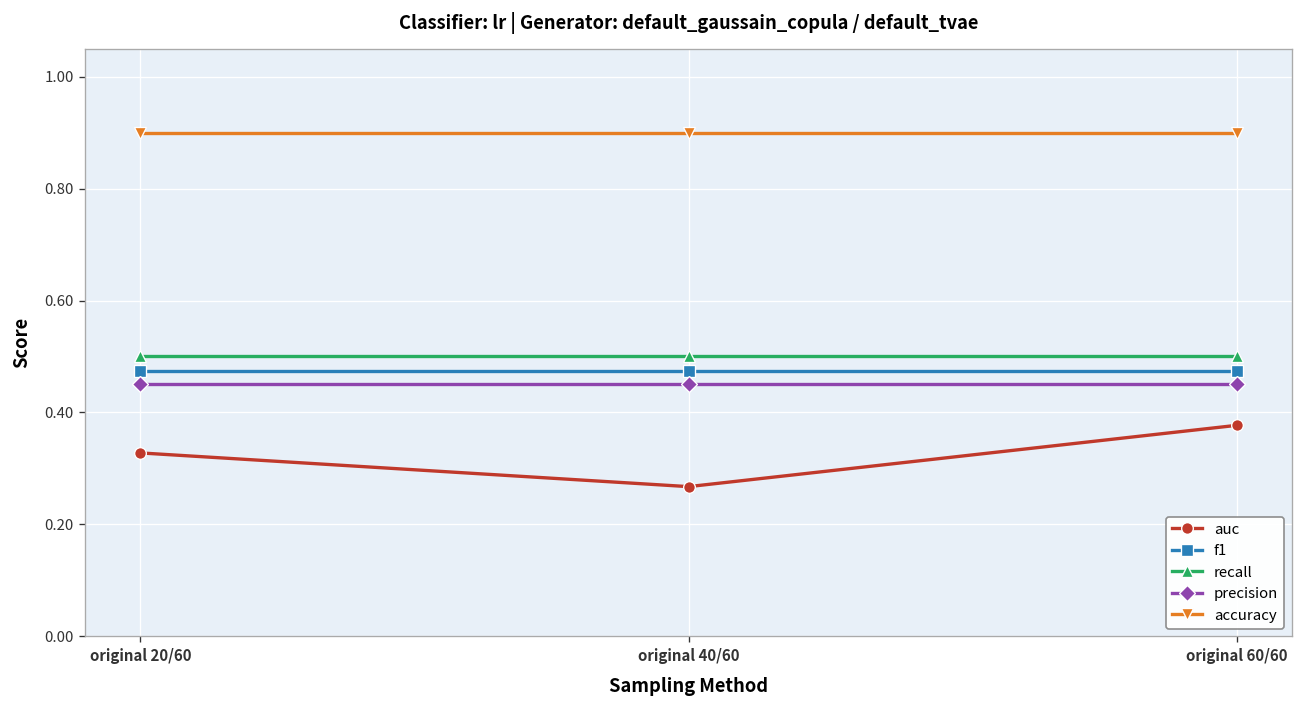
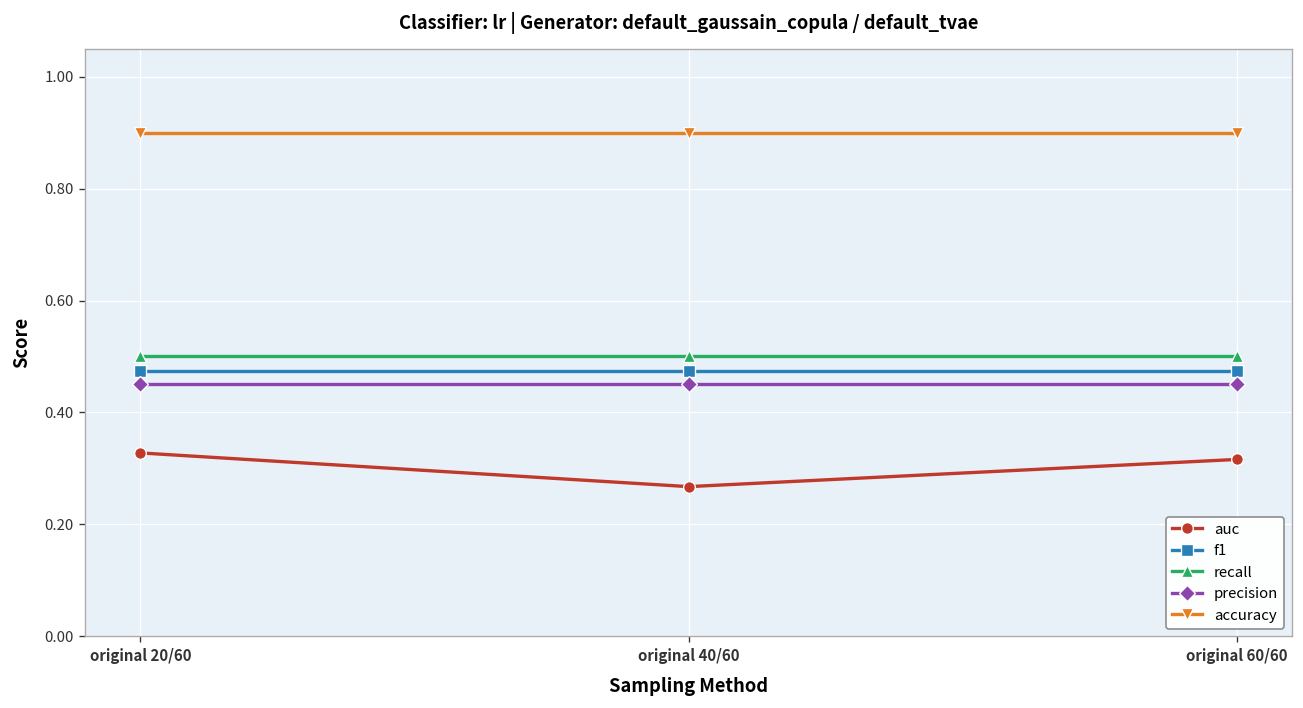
  {
    "auc": {
      "original 20/60": 0.33,
      "original 40/60": 0.27,
-     "original 60/60": 0.38
+     "original 60/60": 0.32
    },
    "f1": {
      "original 20/60": 0.47,
      "original 40/60": 0.47,
      "original 60/60": 0.47
    },
    "recall": {
      "original 20/60": 0.50,
      "original 40/60": 0.50,
      "original 60/60": 0.50
    },
    "precision": {
      "original 20/60": 0.45,
      "original 40/60": 0.45,
      "original 60/60": 0.45
    },
    "accuracy": {
      "original 20/60": 0.90,
      "original 40/60": 0.90,
      "original 60/60": 0.90
    }
  }
